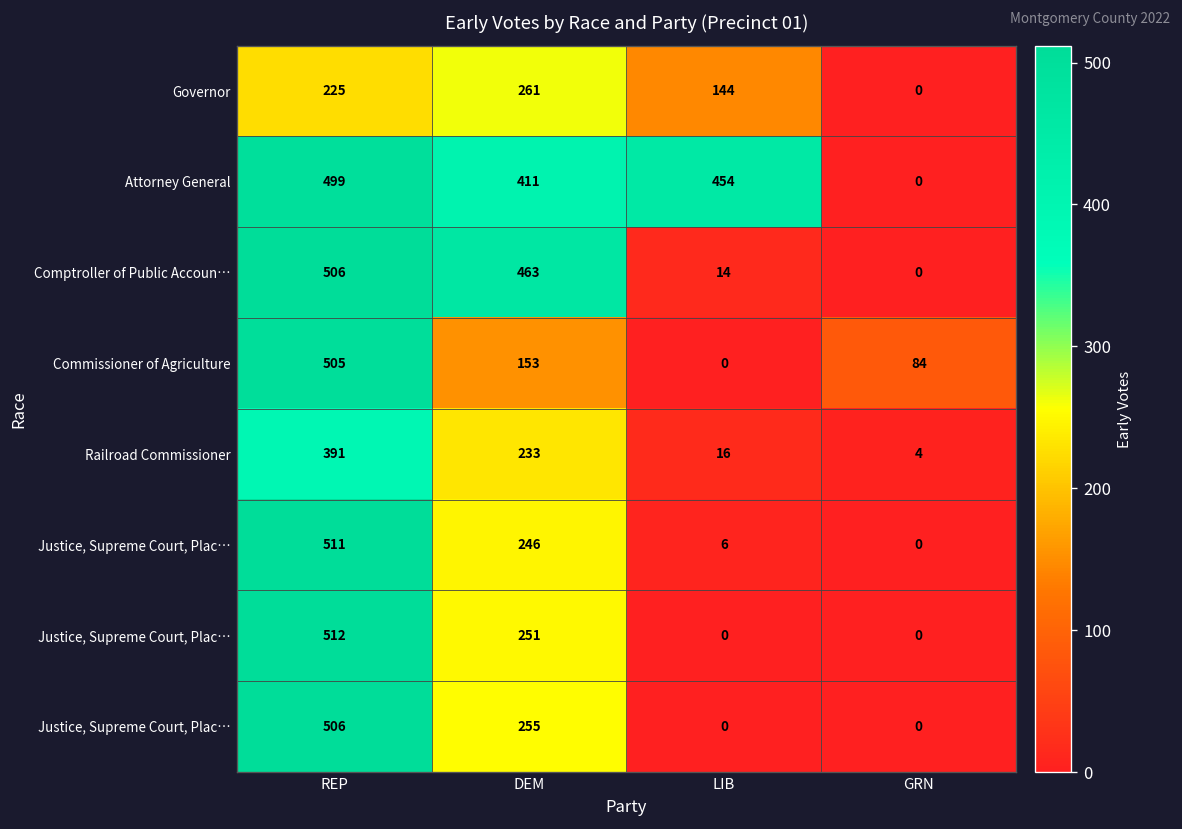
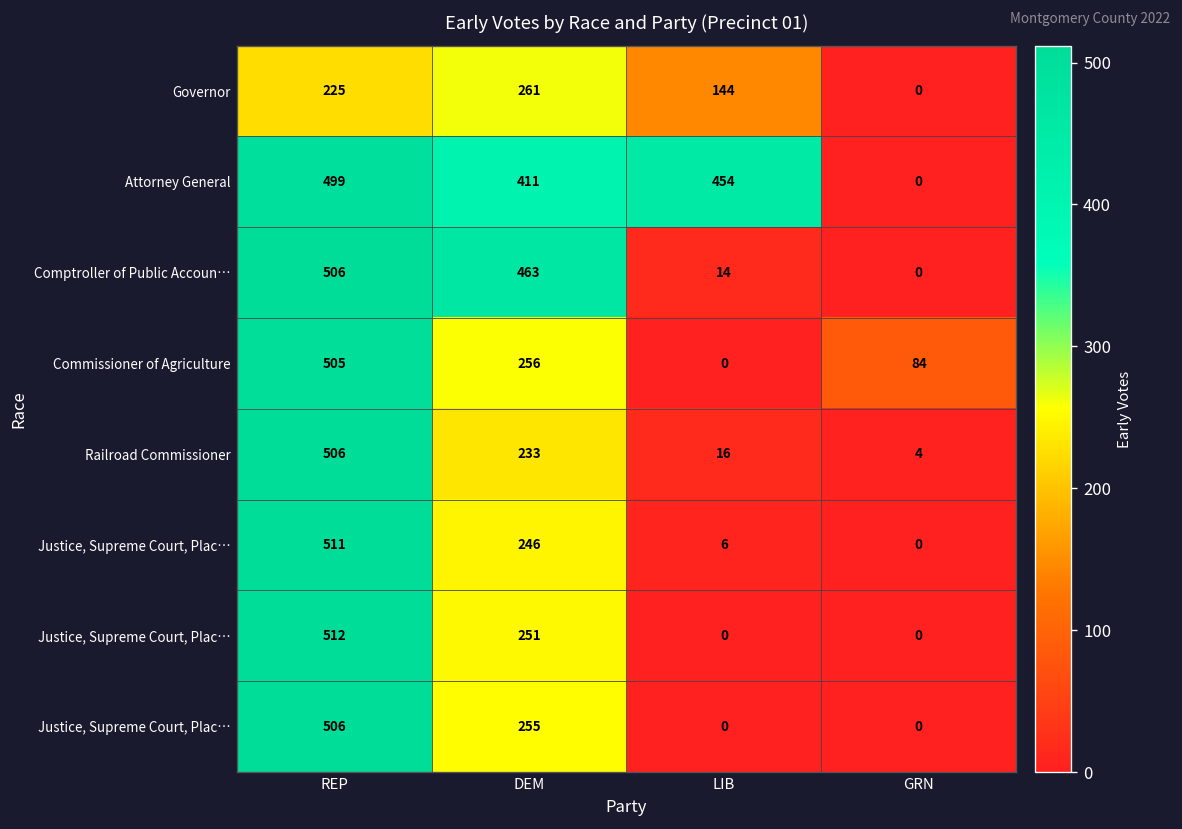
  {
    "Governor": {
      "REP": 225,
      "DEM": 261,
      "LIB": 144,
      "GRN": 0
    },
    "Attorney General": {
      "REP": 499,
      "DEM": 411,
      "LIB": 454,
      "GRN": 0
    },
    "Comptroller of Public Accoun…": {
      "REP": 506,
      "DEM": 463,
      "LIB": 14,
      "GRN": 0
    },
    "Commissioner of Agriculture": {
      "REP": 505,
-     "DEM": 153,
+     "DEM": 256,
      "LIB": 0,
      "GRN": 84
    },
    "Railroad Commissioner": {
-     "REP": 391,
+     "REP": 506,
      "DEM": 233,
      "LIB": 16,
      "GRN": 4
    }
  }
